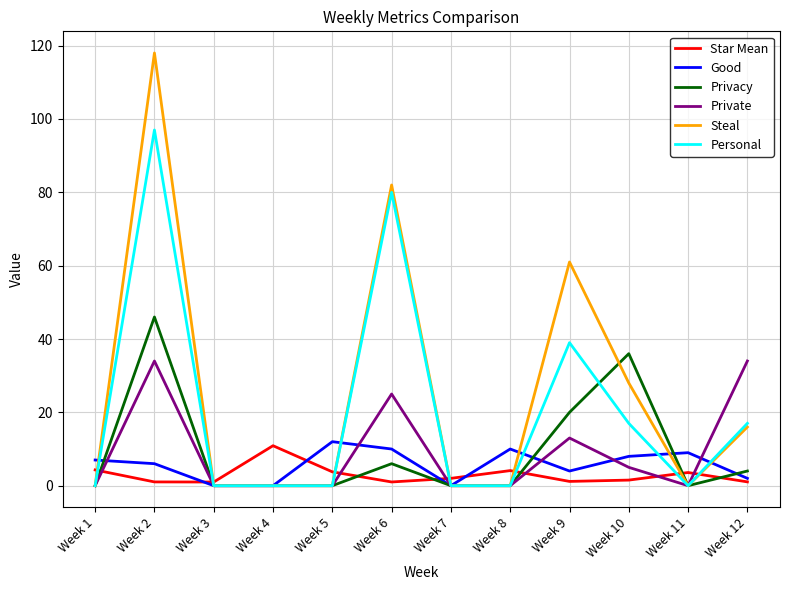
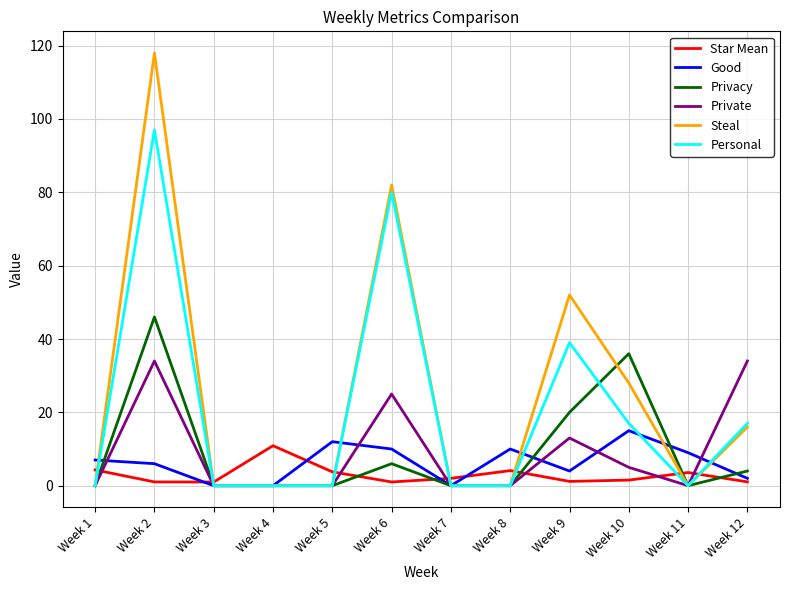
  {
    "Star Mean": {
      "Week 1": 4,
      "Week 2": 1,
      "Week 3": 1,
      "Week 4": 11,
      "Week 5": 4,
      "Week 6": 1,
      "Week 7": 2,
      "Week 8": 4,
      "Week 9": 1,
      "Week 10": 2,
      "Week 11": 4,
      "Week 12": 1
    },
    "Good": {
      "Week 1": 7,
      "Week 2": 6,
      "Week 5": 12,
      "Week 6": 10,
      "Week 8": 10,
      "Week 9": 4,
-     "Week 10": 8,
+     "Week 10": 15,
      "Week 11": 9,
      "Week 12": 2
    },
    "Privacy": {
      "Week 2": 46,
      "Week 6": 6,
      "Week 9": 20,
      "Week 10": 36,
      "Week 12": 4
    },
    "Private": {
      "Week 2": 34,
      "Week 6": 25,
      "Week 9": 13,
      "Week 10": 5,
      "Week 12": 34
    },
    "Steal": {
      "Week 2": 118,
      "Week 6": 82,
-     "Week 9": 61,
+     "Week 9": 52,
      "Week 10": 28,
      "Week 12": 16
    },
    "Personal": {
      "Week 2": 97,
      "Week 6": 80,
      "Week 9": 39,
      "Week 10": 17,
      "Week 12": 17
    }
  }
